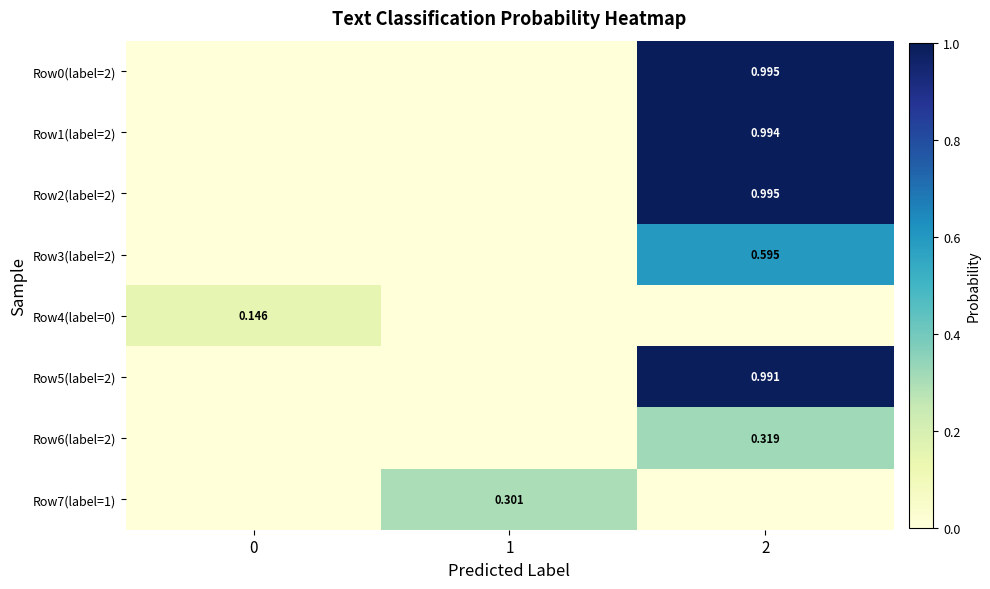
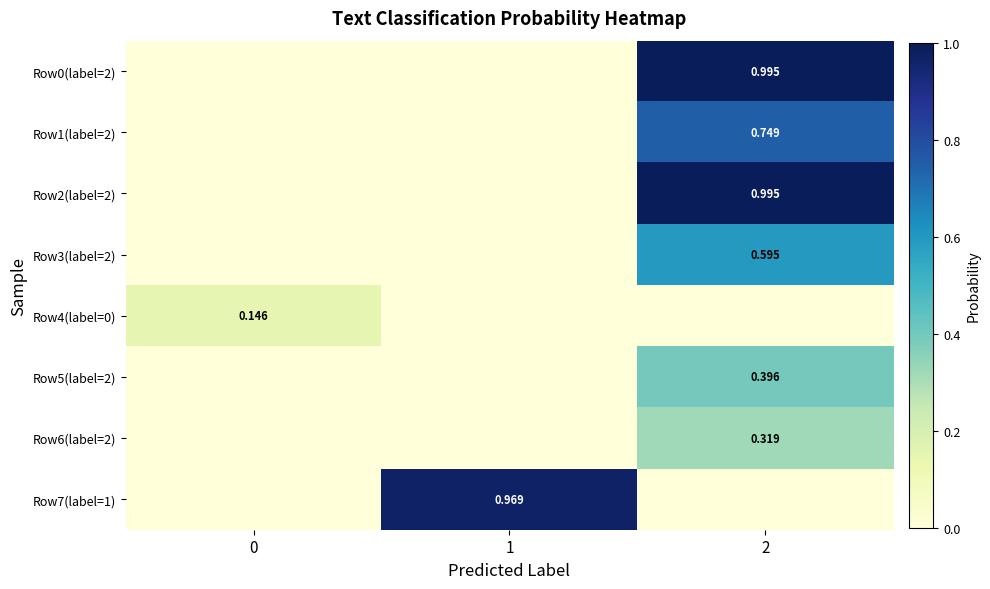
  {
    "Row0(label=2)": {
      "2": 0.995
    },
    "Row1(label=2)": {
-     "2": 0.994
+     "2": 0.749
    },
    "Row2(label=2)": {
      "2": 0.995
    },
    "Row3(label=2)": {
      "2": 0.595
    },
    "Row4(label=0)": {
      "0": 0.146
    },
    "Row5(label=2)": {
-     "2": 0.991
+     "2": 0.396
    },
    "Row6(label=2)": {
      "2": 0.319
    },
    "Row7(label=1)": {
-     "1": 0.301
+     "1": 0.969
    }
  }
